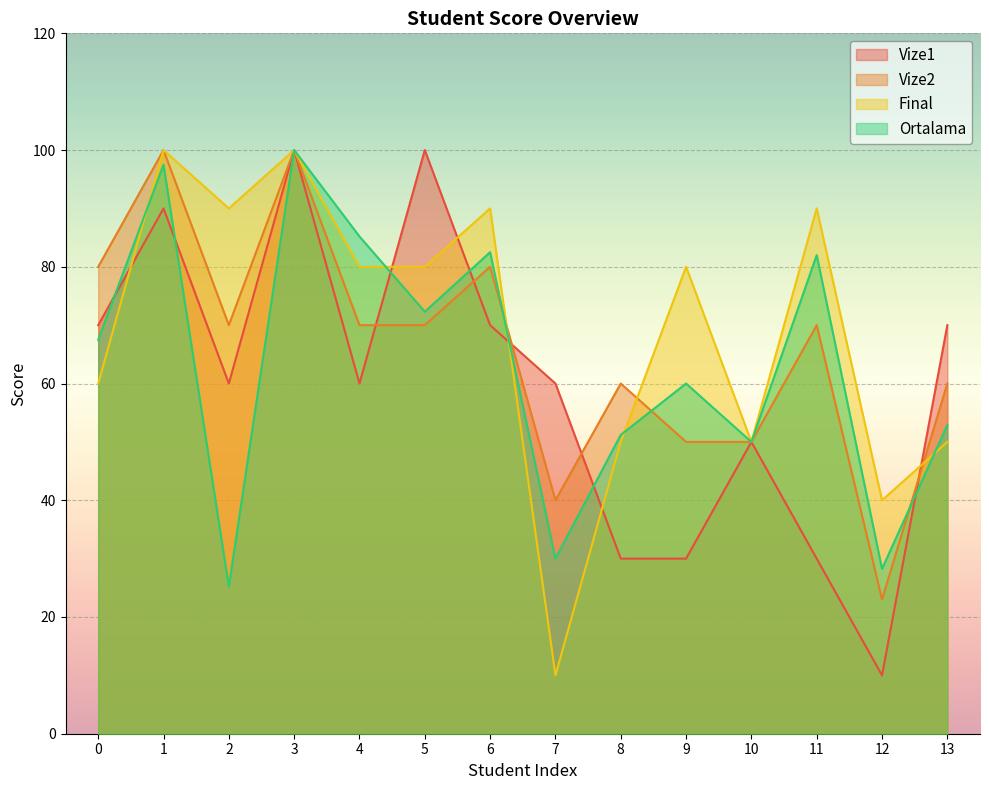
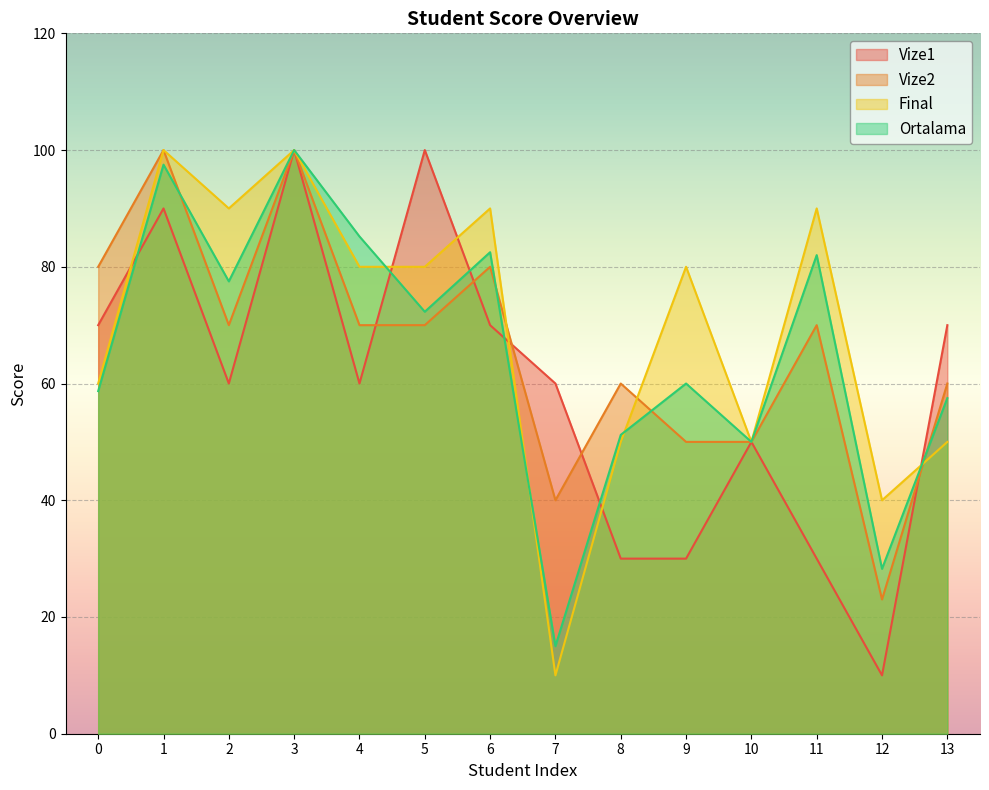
  {
    "Ortalama": {
-     "0": 68,
+     "0": 59,
      "1": 98,
-     "2": 25,
+     "2": 78,
      "4": 85,
      "5": 72,
      "6": 83,
-     "7": 30,
+     "7": 15,
      "8": 51,
      "9": 60,
      "11": 82,
      "12": 28,
-     "13": 53
+     "13": 58
    }
  }
